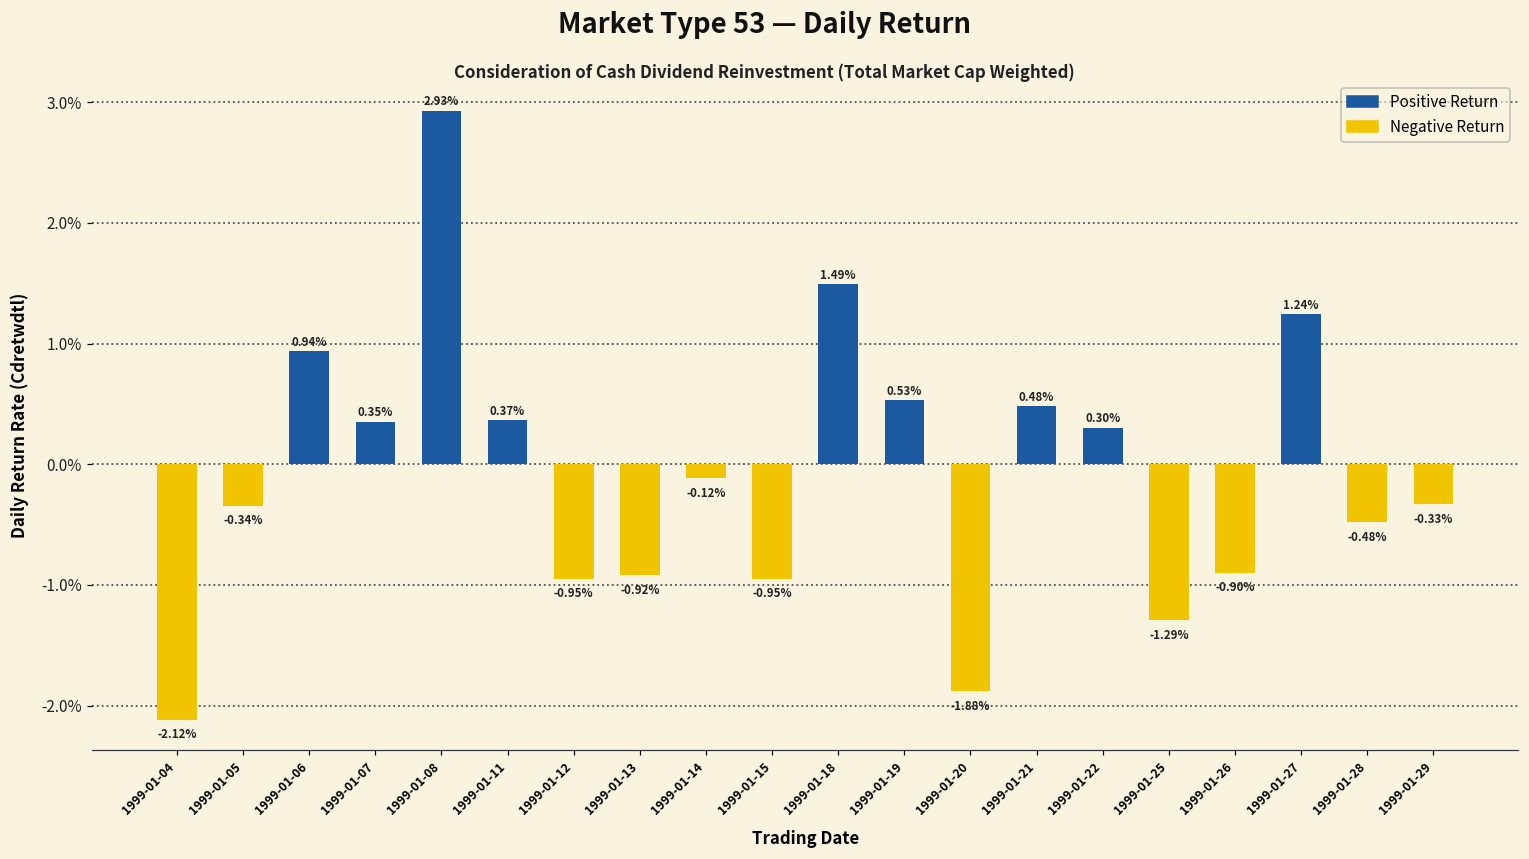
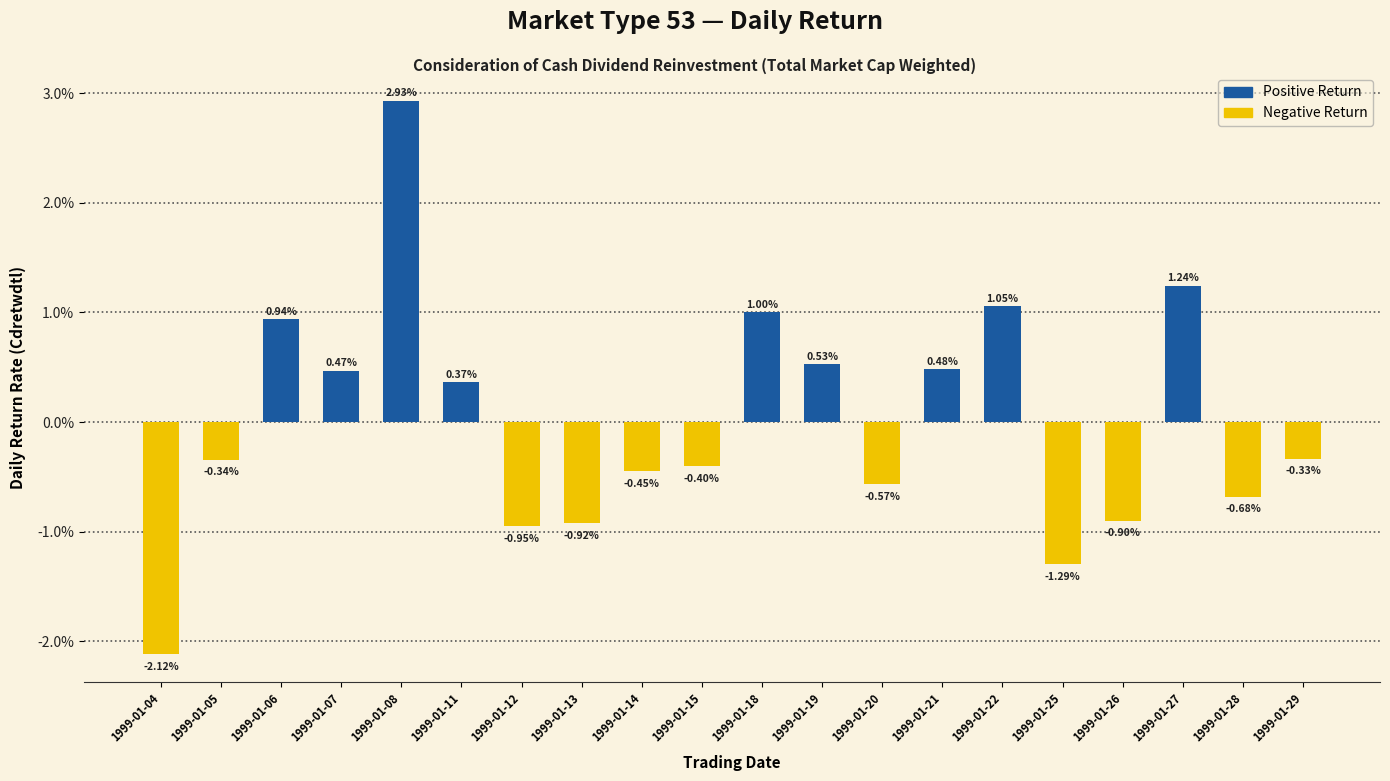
  {
    "1999-01-04": "-2.12%",
    "1999-01-05": "-0.34%",
    "1999-01-06": "0.94%",
-   "1999-01-07": "0.35%",
+   "1999-01-07": "0.47%",
    "1999-01-08": "2.93%",
    "1999-01-11": "0.37%",
    "1999-01-12": "-0.95%",
    "1999-01-13": "-0.92%",
-   "1999-01-14": "-0.12%",
-   "1999-01-15": "-0.95%",
-   "1999-01-18": "1.49%",
+   "1999-01-14": "-0.45%",
+   "1999-01-15": "-0.40%",
+   "1999-01-18": "1.00%",
    "1999-01-19": "0.53%",
-   "1999-01-20": "-1.88%",
+   "1999-01-20": "-0.57%",
    "1999-01-21": "0.48%",
-   "1999-01-22": "0.30%",
+   "1999-01-22": "1.05%",
    "1999-01-25": "-1.29%",
    "1999-01-26": "-0.90%",
    "1999-01-27": "1.24%",
-   "1999-01-28": "-0.48%",
+   "1999-01-28": "-0.68%",
    "1999-01-29": "-0.33%"
  }
